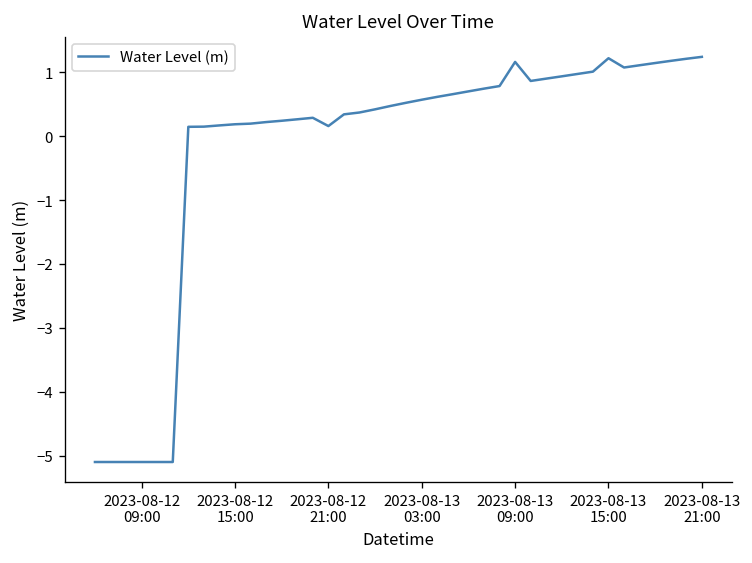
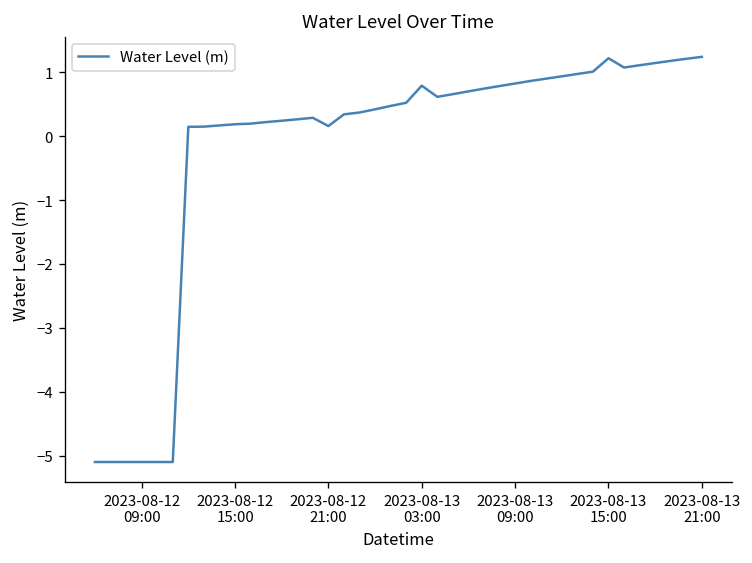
  {
    "2023-08-12 09:00": -5.1,
    "2023-08-12 15:00": 0.2,
    "2023-08-12 21:00": 0.2,
-   "2023-08-13 03:00": 0.6,
-   "2023-08-13 09:00": 1.2,
+   "2023-08-13 03:00": 0.8,
+   "2023-08-13 09:00": 0.8,
    "2023-08-13 15:00": 1.2,
    "2023-08-13 21:00": 1.2
  }
